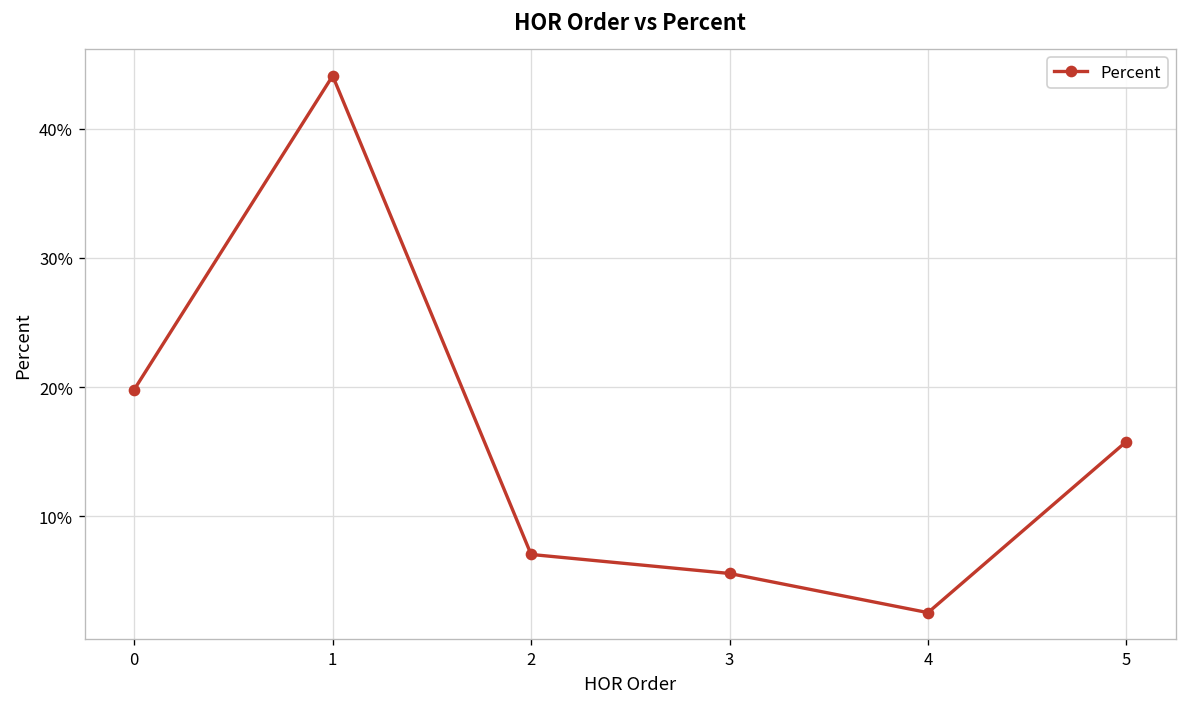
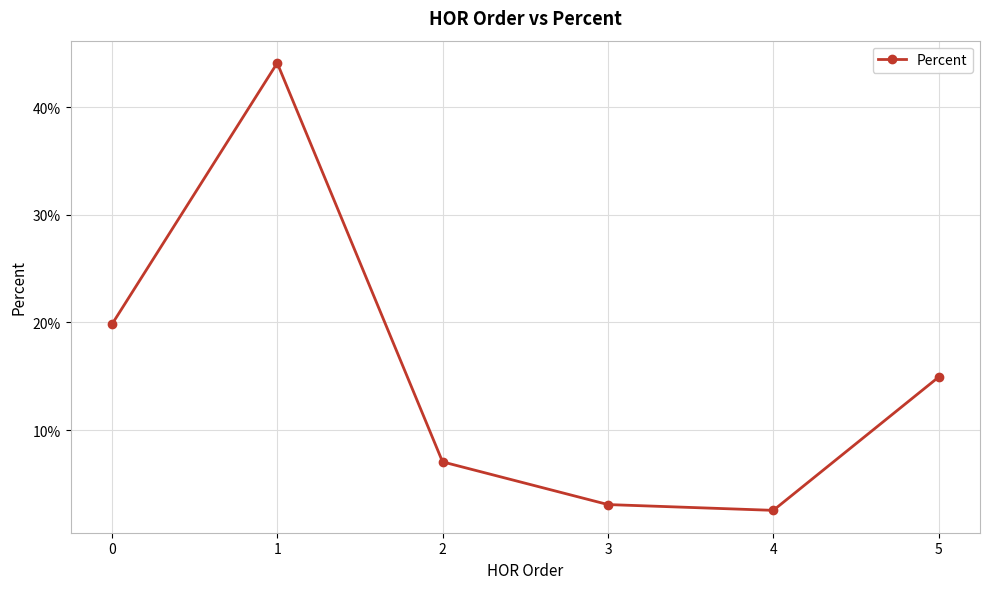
  {
    "0": "19.8%",
    "1": "44.1%",
    "2": "7.1%",
-   "3": "5.6%",
+   "3": "3.1%",
    "4": "2.6%",
-   "5": "15.8%"
+   "5": "14.9%"
  }
